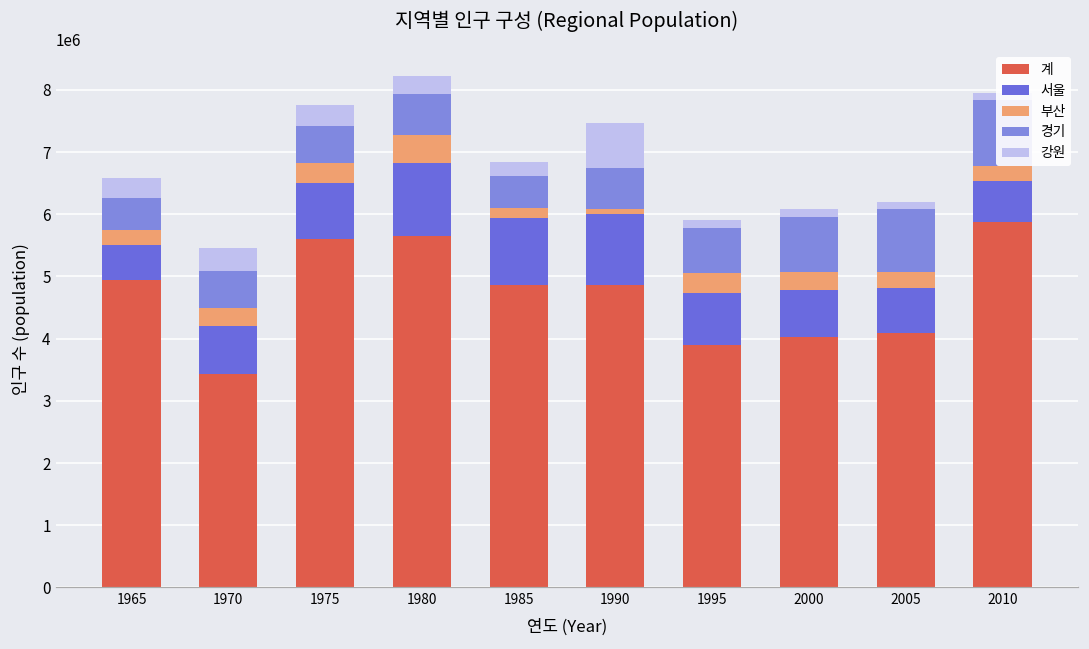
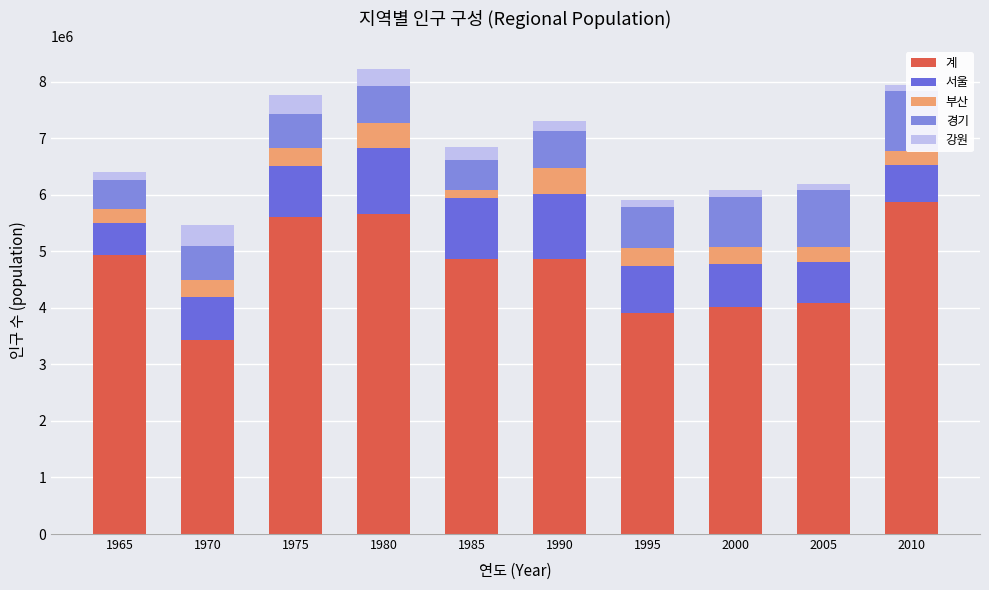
  {
    "계": {
      "1965": 4900000,
      "1970": 3400000,
      "1975": 5600000,
      "1980": 5700000,
      "1985": 4900000,
      "1990": 4900000,
      "1995": 3900000,
      "2000": 4000000,
      "2005": 4100000,
      "2010": 5900000
    },
    "부산": {
      "1965": 200000,
      "1970": 300000,
      "1975": 300000,
      "1980": 400000,
      "1985": 100000,
-     "1990": 100000,
+     "1990": 500000,
      "1995": 300000,
      "2000": 300000,
      "2005": 300000
    },
    "강원": {
-     "1965": 300000,
+     "1965": 100000,
      "1970": 400000,
      "1975": 300000,
      "1980": 300000,
      "1985": 200000,
-     "1990": 700000,
+     "1990": 200000,
      "1995": 100000,
      "2000": 100000,
      "2005": 100000
    }
  }
